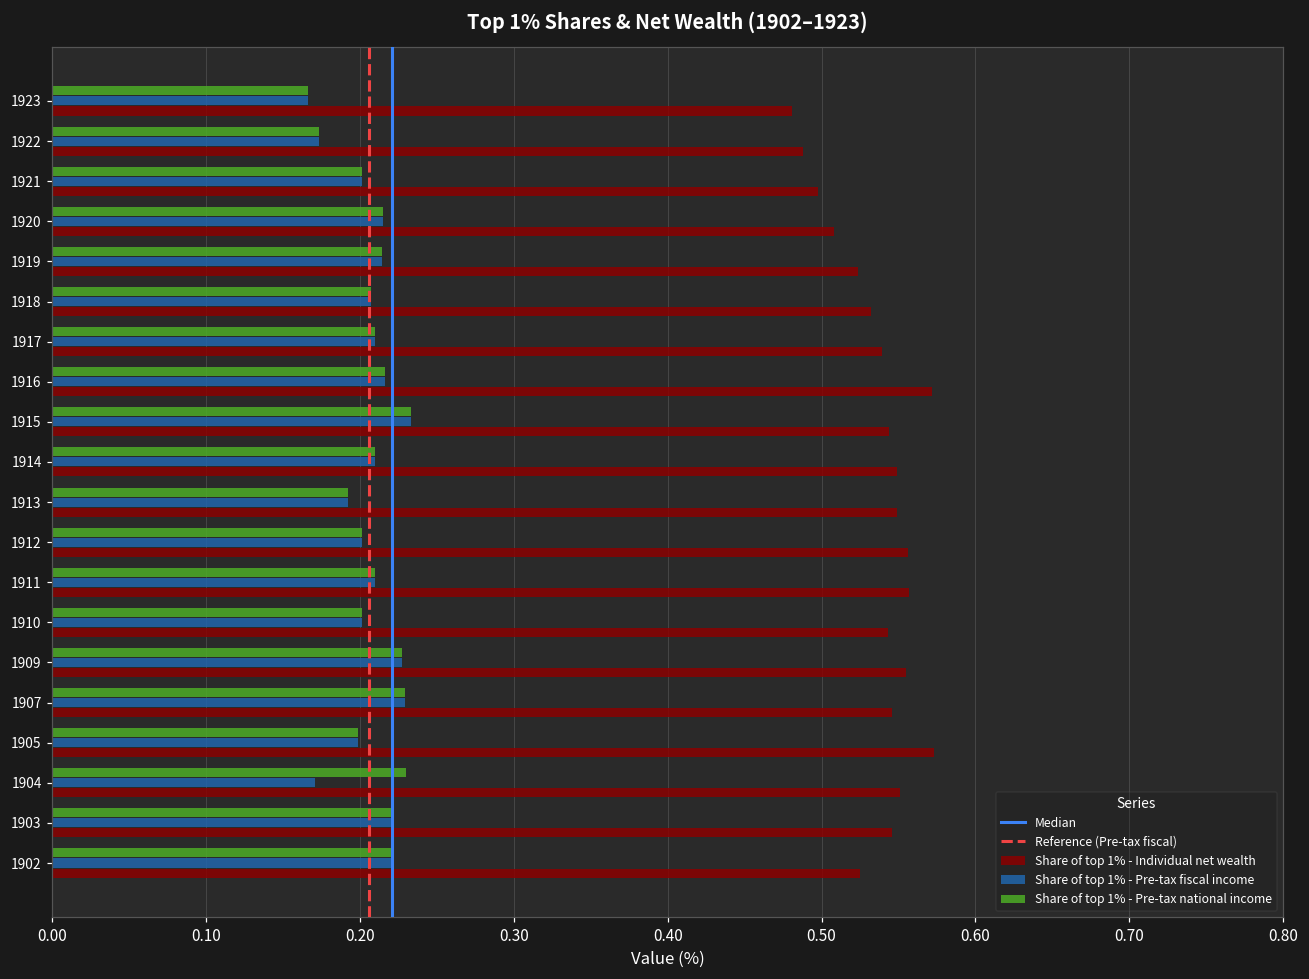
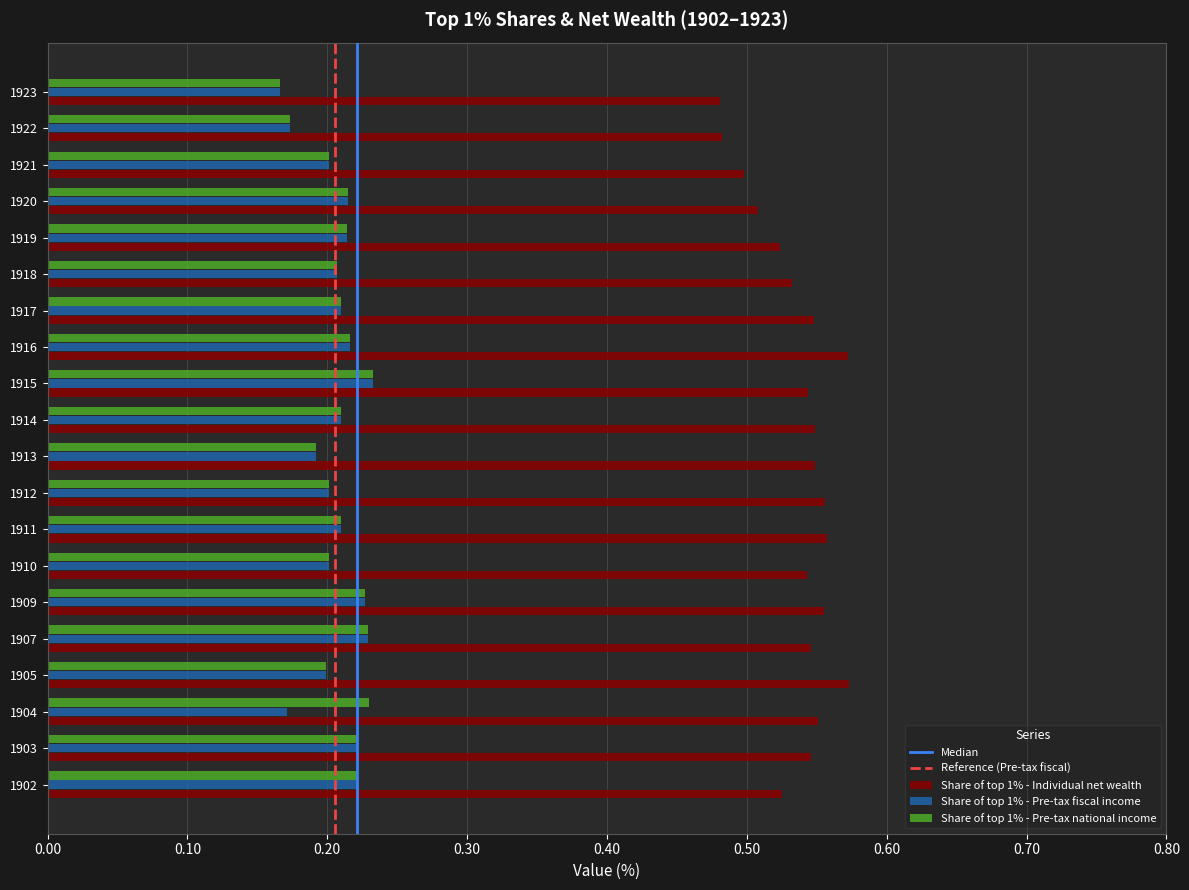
  {
    "Share of top 1% - Individual net wealth": {
      "1923": 0.481,
-     "1922": 0.488,
+     "1922": 0.482,
      "1921": 0.498,
      "1920": 0.508,
      "1919": 0.524,
      "1918": 0.532,
-     "1917": 0.539,
+     "1917": 0.548,
      "1916": 0.572,
      "1915": 0.544,
      "1914": 0.549,
      "1913": 0.549,
      "1912": 0.556,
      "1911": 0.557,
      "1910": 0.543,
      "1909": 0.555,
      "1907": 0.546,
      "1905": 0.573,
      "1904": 0.551,
      "1903": 0.546,
      "1902": 0.525
    },
    "Share of top 1% - Pre-tax fiscal income": {
      "1923": 0.166,
      "1922": 0.173,
      "1921": 0.201,
      "1920": 0.215,
      "1919": 0.214,
      "1918": 0.207,
      "1917": 0.210,
      "1916": 0.216,
      "1915": 0.233,
      "1914": 0.210,
      "1913": 0.192,
      "1912": 0.201,
      "1911": 0.210,
      "1910": 0.201,
      "1909": 0.227,
      "1907": 0.229,
      "1905": 0.199,
      "1904": 0.171,
      "1903": 0.221,
      "1902": 0.221
    },
    "Share of top 1% - Pre-tax national income": {
      "1923": 0.166,
      "1922": 0.173,
      "1921": 0.201,
      "1920": 0.215,
      "1919": 0.214,
      "1918": 0.207,
      "1917": 0.210,
      "1916": 0.216,
      "1915": 0.233,
      "1914": 0.210,
      "1913": 0.192,
      "1912": 0.201,
      "1911": 0.210,
      "1910": 0.201,
      "1909": 0.227,
      "1907": 0.229,
      "1905": 0.199,
      "1904": 0.230,
      "1903": 0.221,
      "1902": 0.221
    }
  }
